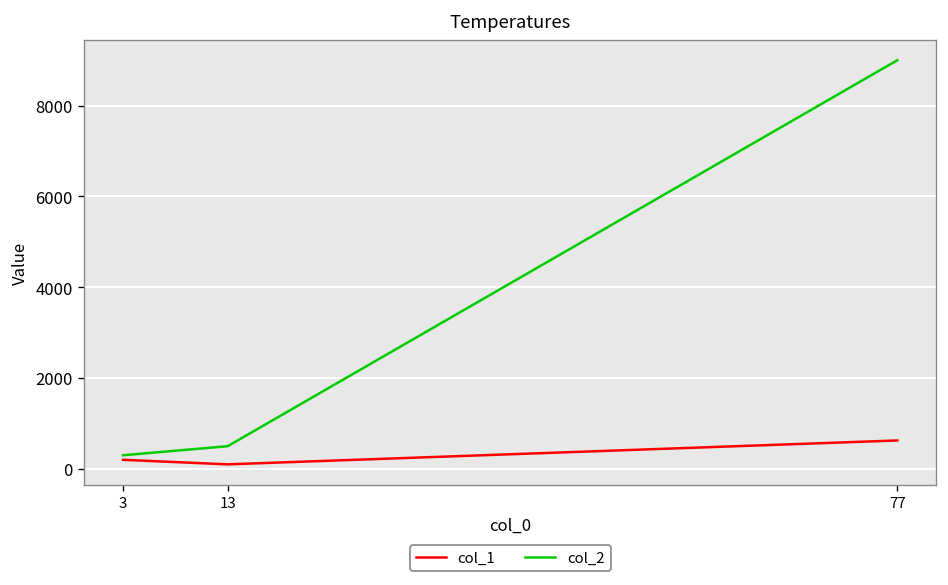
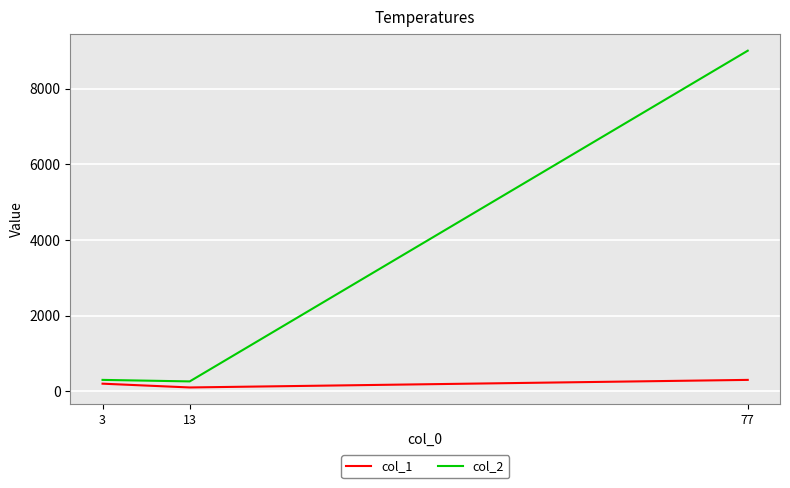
  {
    "col_1": {
      "3": 200,
      "13": 100,
-     "77": 600
+     "77": 300
    },
    "col_2": {
      "3": 300,
-     "13": 500,
+     "13": 300,
      "77": 9000
    }
  }
